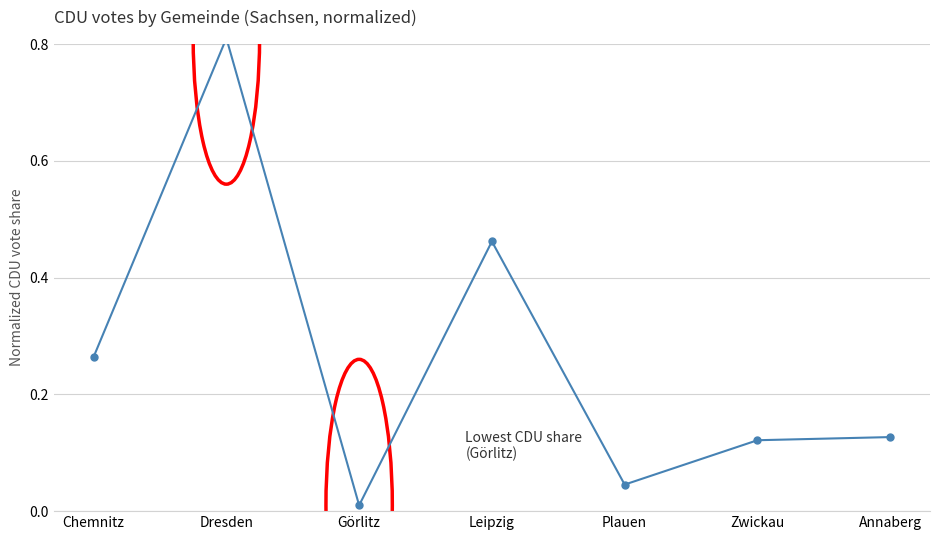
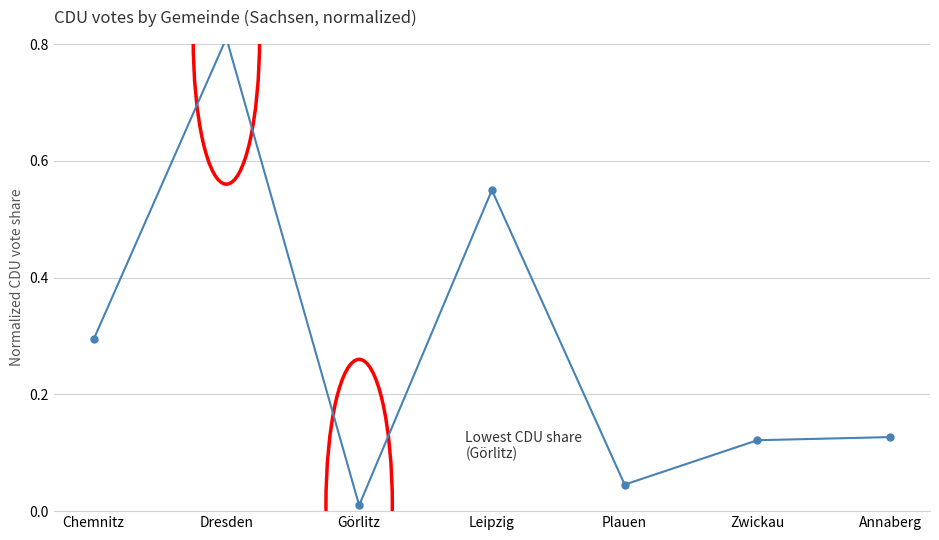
  {
-   "Chemnitz": 0.26,
+   "Chemnitz": 0.29,
    "Görlitz": 0.01,
-   "Leipzig": 0.46,
+   "Leipzig": 0.55,
    "Plauen": 0.05,
    "Zwickau": 0.12,
    "Annaberg": 0.13
  }
